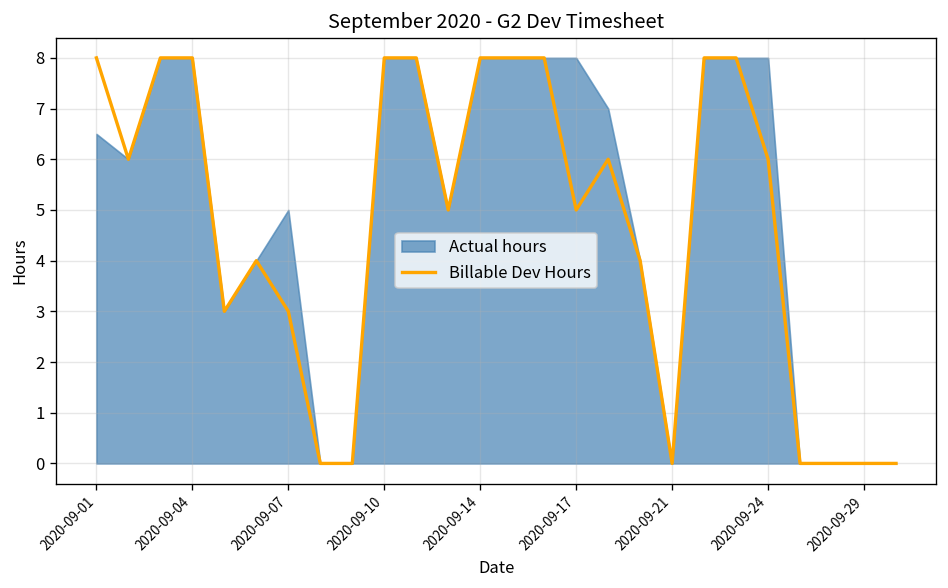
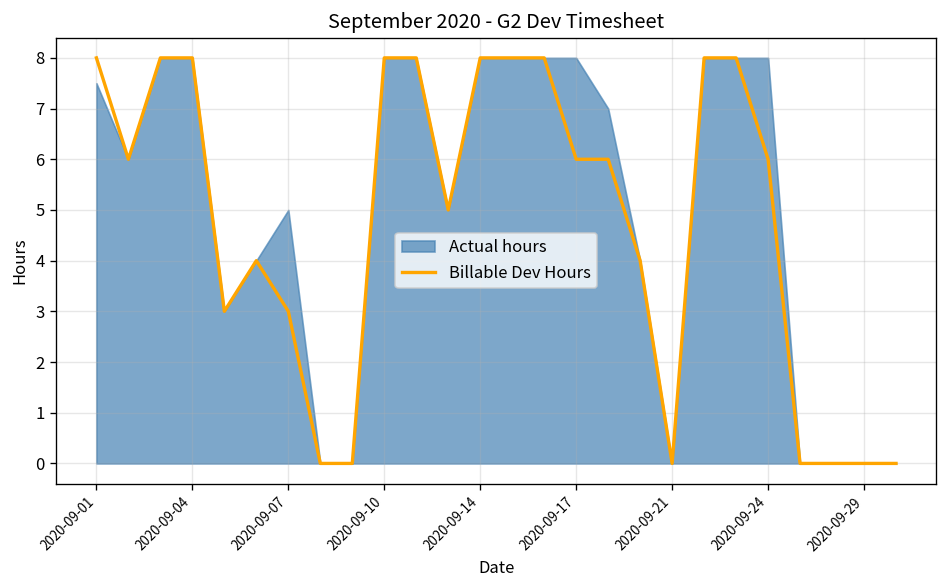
  {
    "Actual hours": {
-     "2020-09-01": 6.5,
+     "2020-09-01": 7.5,
      "2020-09-07": 5.0,
      "2020-09-17": 8.0,
      "2020-09-24": 8.0
    },
    "Billable Dev Hours": {
      "2020-09-01": 8,
      "2020-09-07": 3,
-     "2020-09-17": 5,
+     "2020-09-17": 6,
      "2020-09-24": 6
    }
  }
